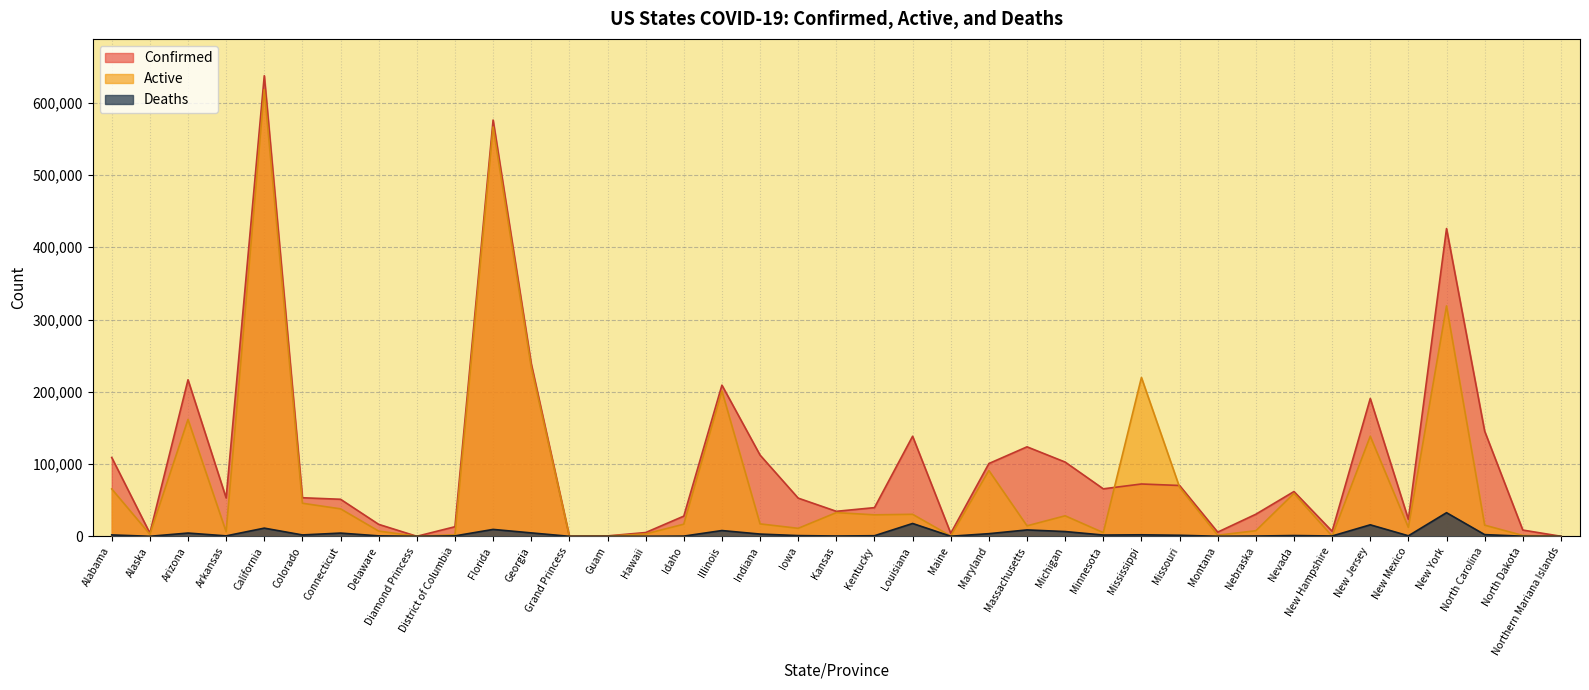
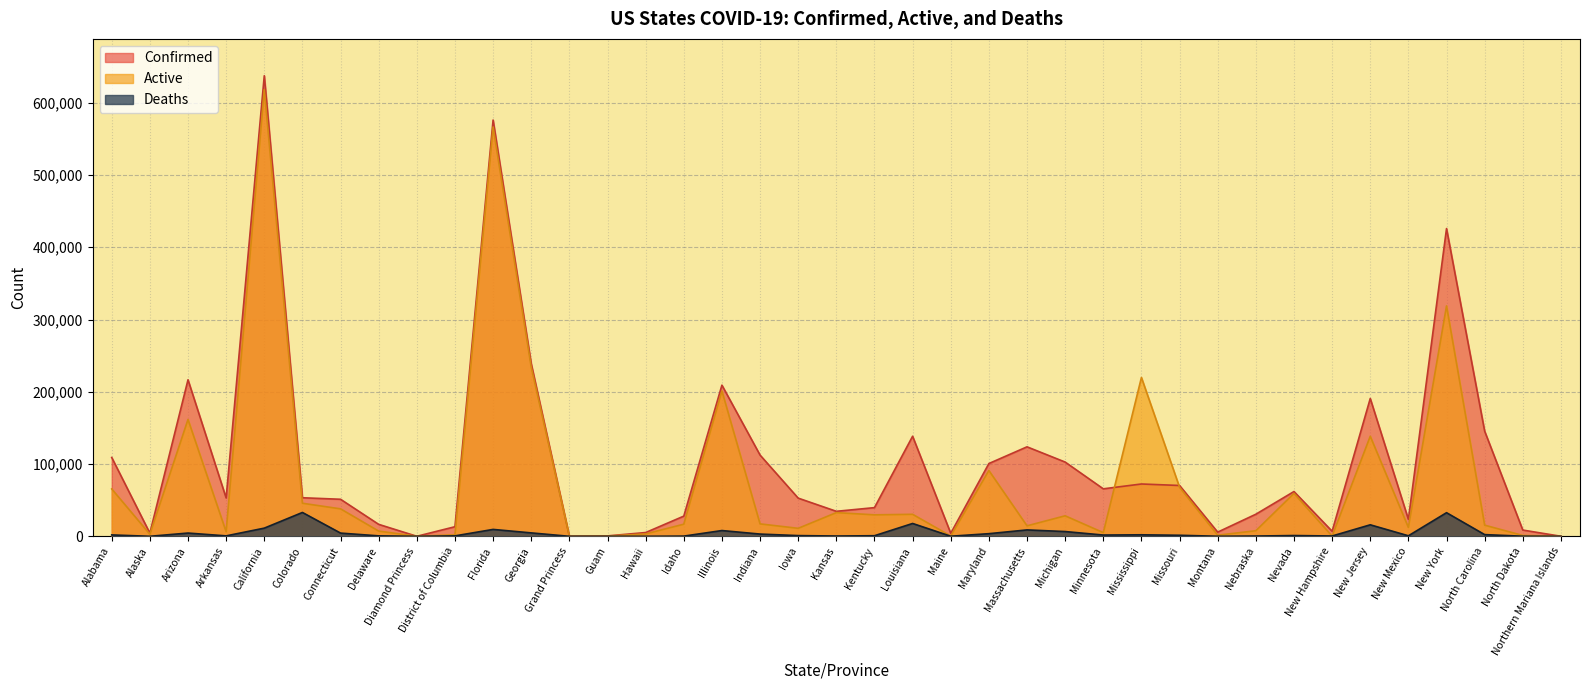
  {
    "Confirmed": {
      "Alabama": "110,000",
      "Arizona": "220,000",
      "Arkansas": "50,000",
      "California": "640,000",
      "Colorado": "50,000",
      "Connecticut": "50,000",
      "Delaware": "20,000",
      "District of Columbia": "10,000",
      "Florida": "580,000",
      "Georgia": "240,000",
      "Idaho": "30,000",
      "Illinois": "210,000",
      "Indiana": "110,000",
      "Iowa": "50,000",
      "Kentucky": "40,000",
      "Louisiana": "140,000",
      "Maine": "0",
      "Maryland": "100,000",
      "Massachusetts": "120,000",
      "Michigan": "100,000",
      "Minnesota": "70,000",
      "Mississippi": "70,000",
      "Montana": "10,000",
      "Nebraska": "30,000",
      "New Hampshire": "10,000",
      "New Jersey": "190,000",
      "New Mexico": "20,000",
      "New York": "430,000",
      "North Carolina": "150,000",
      "North Dakota": "10,000"
    },
    "Active": {
      "Alabama": "70,000",
      "Arizona": "160,000",
      "Arkansas": "10,000",
      "California": "620,000",
      "Colorado": "50,000",
      "Connecticut": "40,000",
      "Delaware": "10,000",
      "Florida": "570,000",
      "Georgia": "230,000",
      "Idaho": "20,000",
      "Illinois": "200,000",
      "Indiana": "20,000",
      "Iowa": "10,000",
      "Kentucky": "30,000",
      "Louisiana": "30,000",
      "Maryland": "90,000",
      "Massachusetts": "10,000",
      "Michigan": "30,000",
      "Mississippi": "220,000",
      "Nebraska": "10,000",
      "New Jersey": "140,000",
      "New Mexico": "10,000",
      "New York": "320,000",
      "North Carolina": "20,000"
    },
    "Deaths": {
      "Alabama": "0",
      "Arizona": "0",
      "Arkansas": "0",
      "California": "10,000",
-     "Colorado": "0",
+     "Colorado": "30,000",
      "Connecticut": "0",
      "Delaware": "0",
      "Florida": "10,000",
      "Georgia": "0",
      "Idaho": "0",
      "Illinois": "10,000",
      "Indiana": "0",
      "Iowa": "0",
      "Kansas": "0",
      "Kentucky": "0",
      "Louisiana": "20,000",
      "Maryland": "0",
      "Massachusetts": "10,000",
      "Michigan": "10,000",
      "Mississippi": "0",
      "Missouri": "0",
      "Nebraska": "0",
      "Nevada": "0",
      "New Jersey": "20,000",
      "New Mexico": "0",
      "New York": "30,000",
      "North Carolina": "0"
    }
  }
